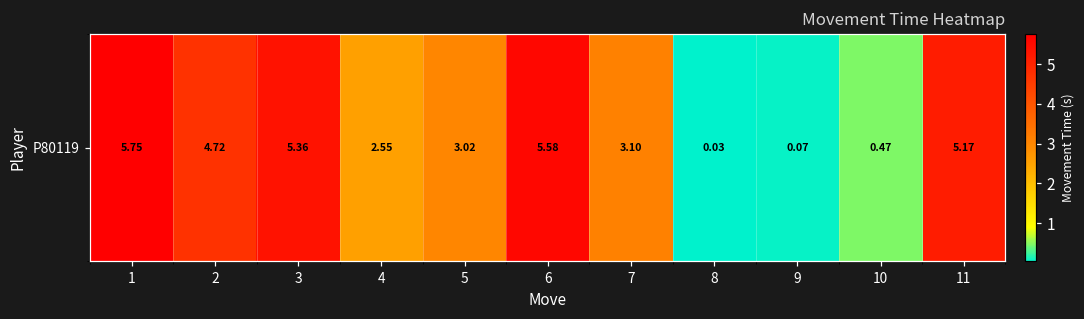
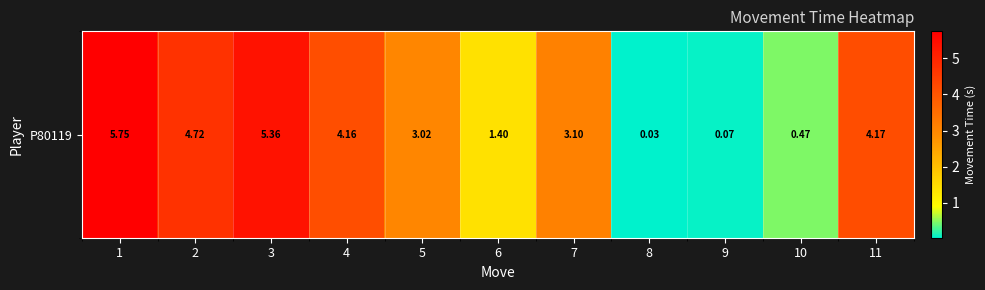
  {
    "P80119": {
      "1": 5.75,
      "2": 4.72,
      "3": 5.36,
-     "4": 2.55,
+     "4": 4.16,
      "5": 3.02,
-     "6": 5.58,
+     "6": 1.40,
      "7": 3.10,
      "8": 0.03,
      "9": 0.07,
      "10": 0.47,
-     "11": 5.17
+     "11": 4.17
    }
  }
